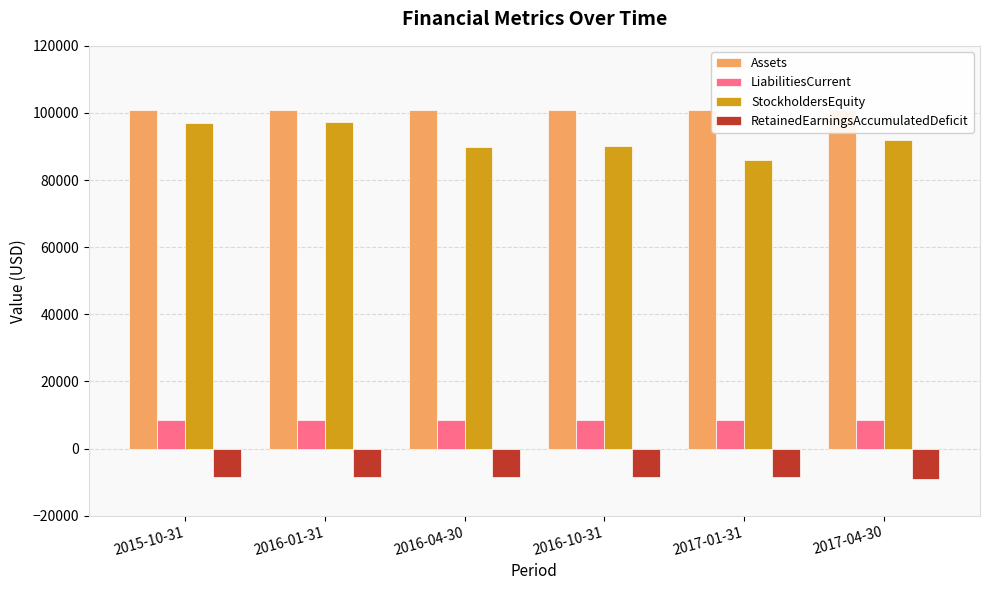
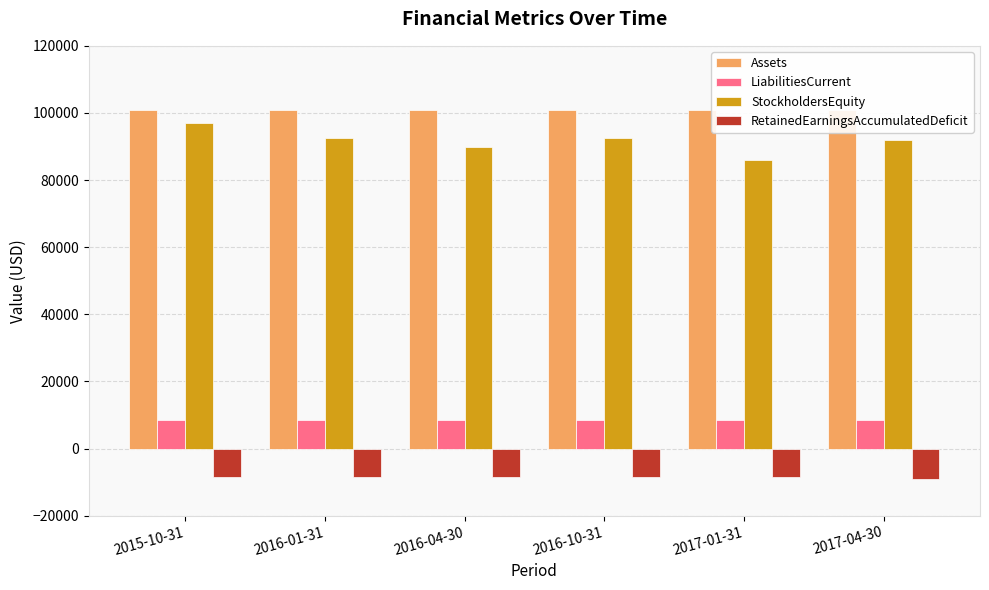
  {
    "Assets": {
      "2015-10-31": 101000,
      "2016-01-31": 101000,
      "2016-04-30": 101000,
      "2016-10-31": 101000,
      "2017-01-31": 101000
    },
    "LiabilitiesCurrent": {
      "2015-10-31": 8000,
      "2016-01-31": 8000,
      "2016-04-30": 8000,
      "2016-10-31": 8000,
      "2017-01-31": 8000,
      "2017-04-30": 8000
    },
    "StockholdersEquity": {
      "2015-10-31": 97000,
-     "2016-01-31": 97000,
+     "2016-01-31": 93000,
      "2016-04-30": 90000,
-     "2016-10-31": 90000,
+     "2016-10-31": 93000,
      "2017-01-31": 86000,
      "2017-04-30": 92000
    },
    "RetainedEarningsAccumulatedDeficit": {
      "2015-10-31": -8000,
      "2016-01-31": -8000,
      "2016-04-30": -8000,
      "2016-10-31": -8000,
      "2017-01-31": -8000,
      "2017-04-30": -9000
    }
  }
